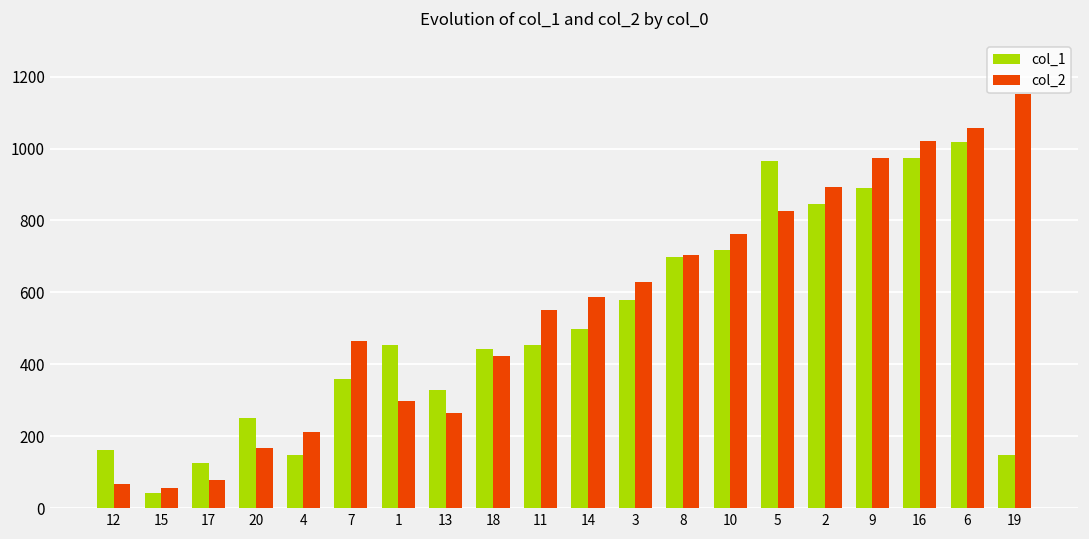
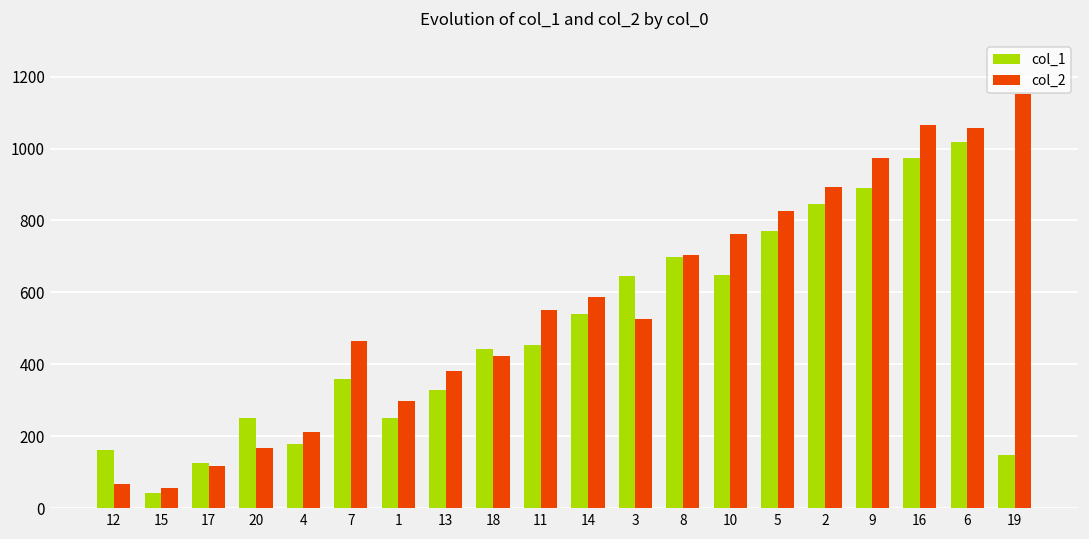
  {
    "col_1": {
      "12": 160,
      "15": 40,
      "17": 130,
      "20": 250,
-     "4": 150,
+     "4": 180,
      "7": 360,
-     "1": 450,
+     "1": 250,
      "13": 330,
      "18": 440,
      "11": 450,
-     "14": 500,
-     "3": 580,
+     "14": 540,
+     "3": 650,
      "8": 700,
-     "10": 720,
-     "5": 960,
+     "10": 650,
+     "5": 770,
      "2": 850,
      "9": 890,
      "16": 970,
      "6": 1020,
      "19": 150
    },
    "col_2": {
      "12": 70,
      "15": 60,
-     "17": 80,
+     "17": 120,
      "20": 170,
      "4": 210,
      "7": 470,
      "1": 300,
-     "13": 260,
+     "13": 380,
      "18": 420,
      "11": 550,
      "14": 590,
-     "3": 630,
+     "3": 530,
      "8": 710,
      "10": 760,
      "5": 830,
      "2": 890,
      "9": 980,
-     "16": 1020,
+     "16": 1070,
      "6": 1060
    }
  }
